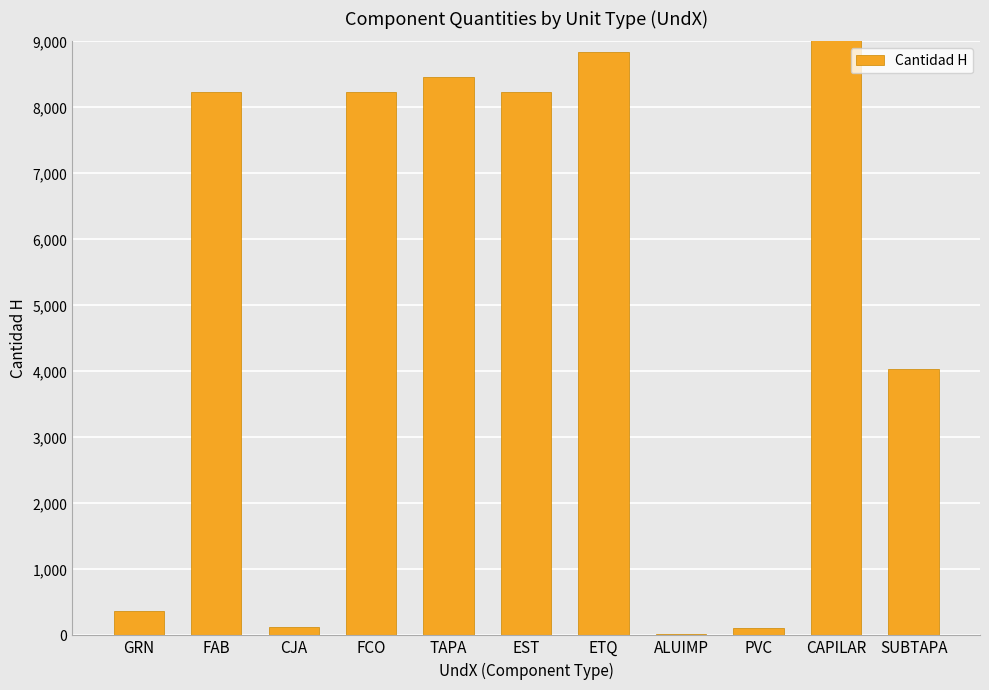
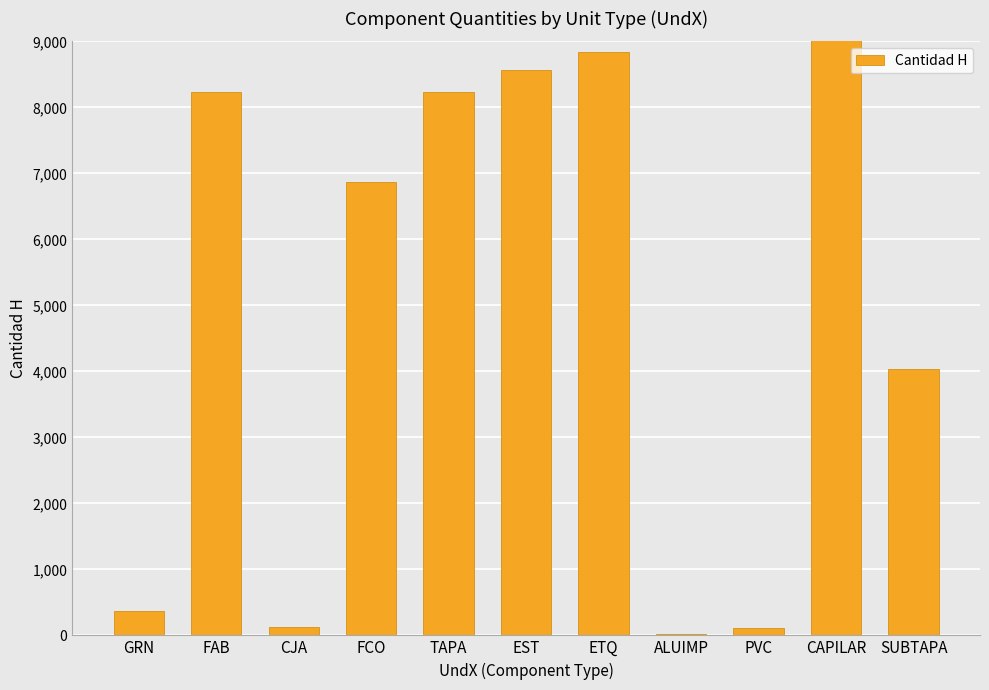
  {
    "GRN": "400",
    "FAB": "8,200",
    "CJA": "100",
-   "FCO": "8,200",
-   "TAPA": "8,500",
-   "EST": "8,200",
+   "FCO": "6,900",
+   "TAPA": "8,200",
+   "EST": "8,600",
    "ETQ": "8,800",
    "PVC": "100",
    "SUBTAPA": "4,000"
  }
